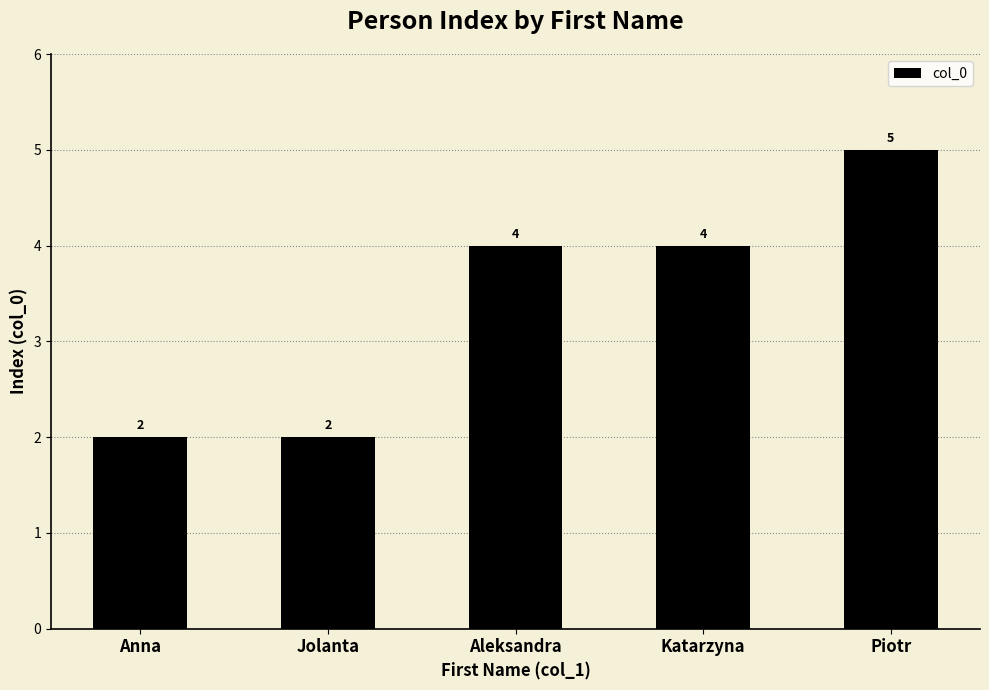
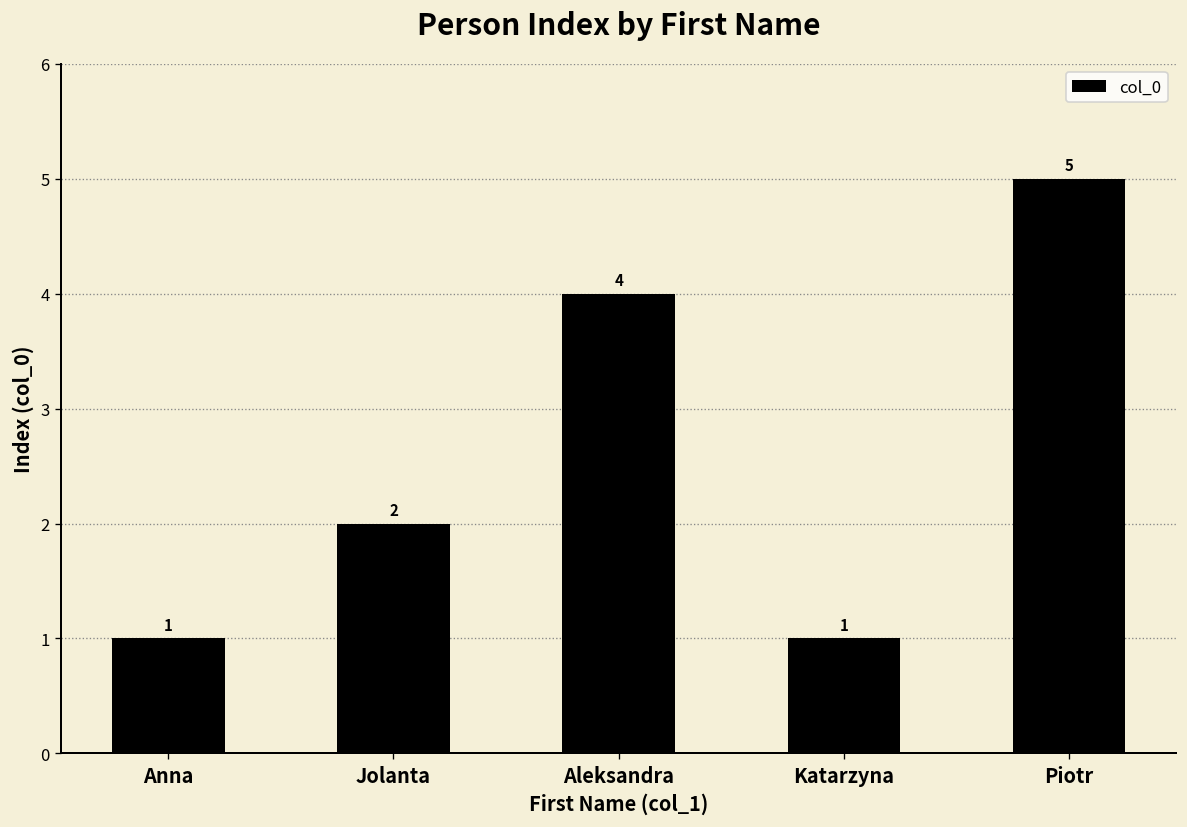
  {
-   "Anna": 2,
+   "Anna": 1,
    "Jolanta": 2,
    "Aleksandra": 4,
-   "Katarzyna": 4,
+   "Katarzyna": 1,
    "Piotr": 5
  }
